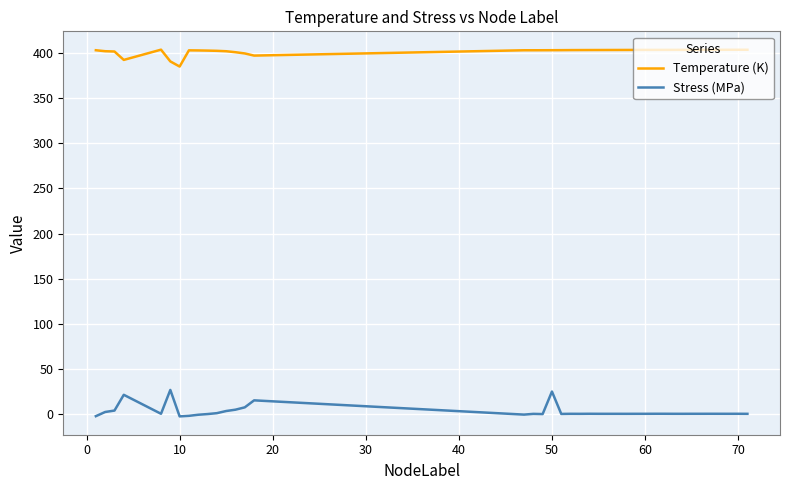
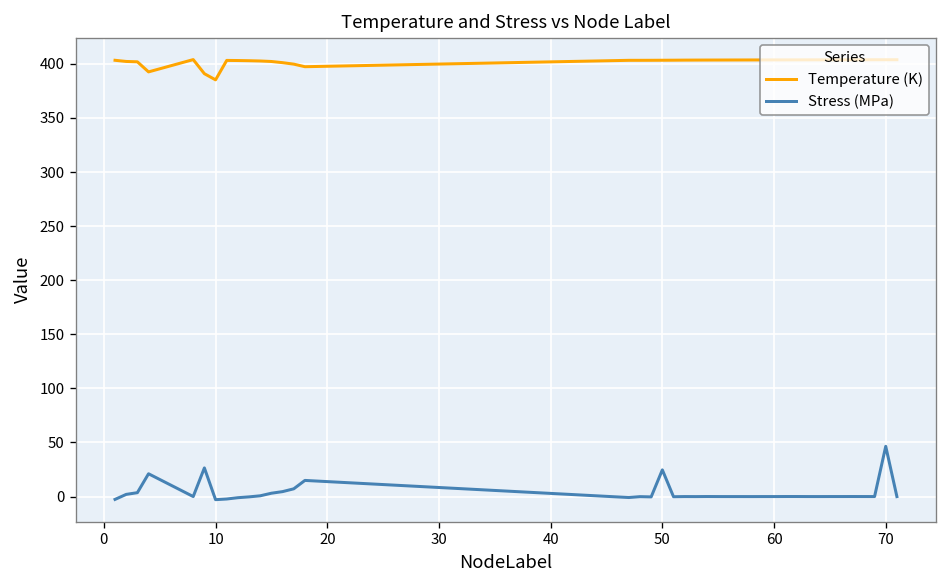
  {
    "Temperature (K)": {
      "10": 390,
      "50": 400
    },
    "Stress (MPa)": {
      "10": 0,
      "50": 20,
      "60": 0,
-     "70": 0
+     "70": 50
    }
  }
